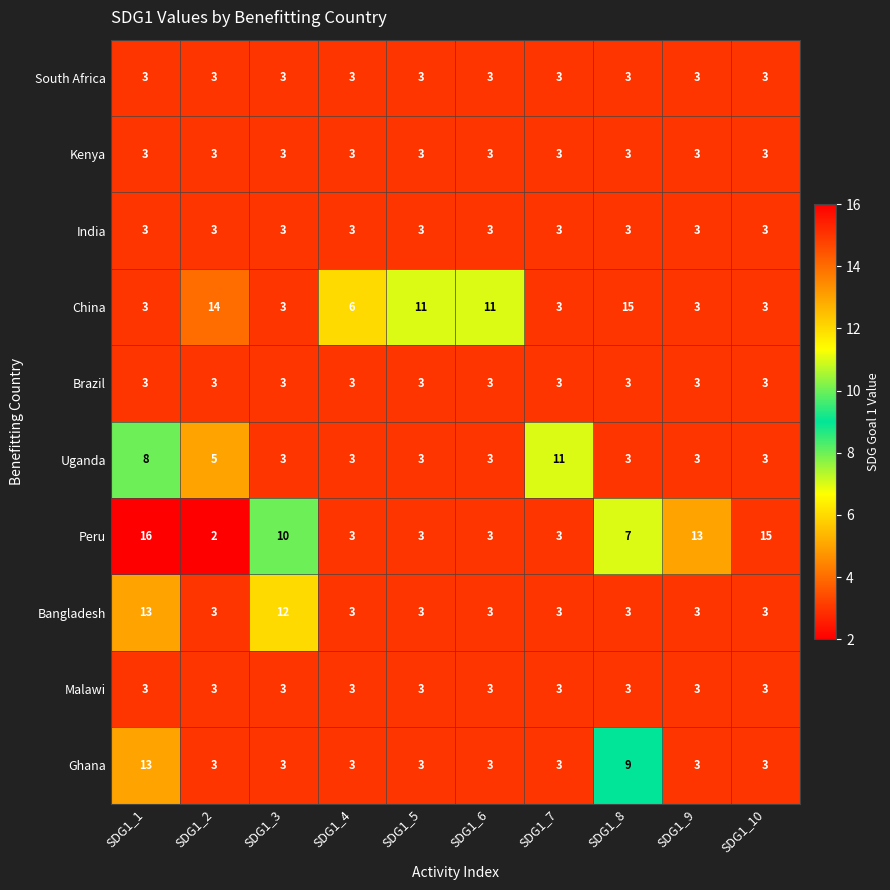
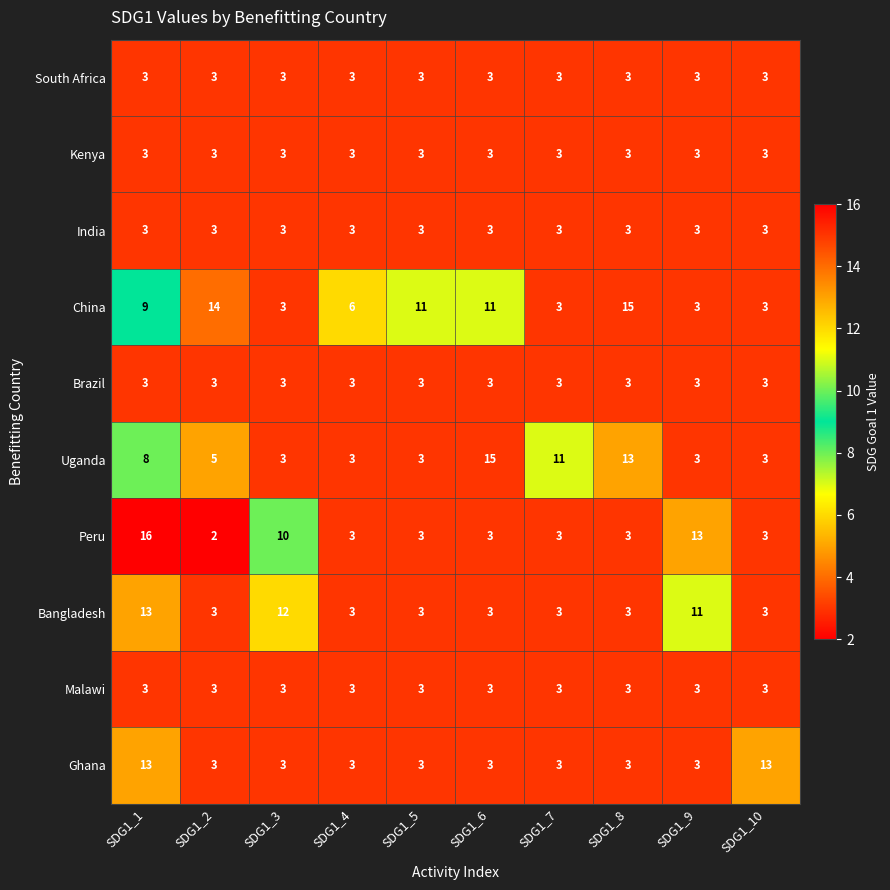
  {
    "South Africa": {
      "SDG1_1": 3,
      "SDG1_2": 3,
      "SDG1_3": 3,
      "SDG1_4": 3,
      "SDG1_5": 3,
      "SDG1_6": 3,
      "SDG1_7": 3,
      "SDG1_8": 3,
      "SDG1_9": 3,
      "SDG1_10": 3
    },
    "Kenya": {
      "SDG1_1": 3,
      "SDG1_2": 3,
      "SDG1_3": 3,
      "SDG1_4": 3,
      "SDG1_5": 3,
      "SDG1_6": 3,
      "SDG1_7": 3,
      "SDG1_8": 3,
      "SDG1_9": 3,
      "SDG1_10": 3
    },
    "India": {
      "SDG1_1": 3,
      "SDG1_2": 3,
      "SDG1_3": 3,
      "SDG1_4": 3,
      "SDG1_5": 3,
      "SDG1_6": 3,
      "SDG1_7": 3,
      "SDG1_8": 3,
      "SDG1_9": 3,
      "SDG1_10": 3
    },
    "China": {
-     "SDG1_1": 3,
+     "SDG1_1": 9,
      "SDG1_2": 14,
      "SDG1_3": 3,
      "SDG1_4": 6,
      "SDG1_5": 11,
      "SDG1_6": 11,
      "SDG1_7": 3,
      "SDG1_8": 15,
      "SDG1_9": 3,
      "SDG1_10": 3
    },
    "Brazil": {
      "SDG1_1": 3,
      "SDG1_2": 3,
      "SDG1_3": 3,
      "SDG1_4": 3,
      "SDG1_5": 3,
      "SDG1_6": 3,
      "SDG1_7": 3,
      "SDG1_8": 3,
      "SDG1_9": 3,
      "SDG1_10": 3
    },
    "Uganda": {
      "SDG1_1": 8,
      "SDG1_2": 5,
      "SDG1_3": 3,
      "SDG1_4": 3,
      "SDG1_5": 3,
-     "SDG1_6": 3,
+     "SDG1_6": 15,
      "SDG1_7": 11,
-     "SDG1_8": 3,
+     "SDG1_8": 13,
      "SDG1_9": 3,
      "SDG1_10": 3
    },
    "Peru": {
      "SDG1_1": 16,
      "SDG1_2": 2,
      "SDG1_3": 10,
      "SDG1_4": 3,
      "SDG1_5": 3,
      "SDG1_6": 3,
      "SDG1_7": 3,
-     "SDG1_8": 7,
+     "SDG1_8": 3,
      "SDG1_9": 13,
-     "SDG1_10": 15
+     "SDG1_10": 3
    },
    "Bangladesh": {
      "SDG1_1": 13,
      "SDG1_2": 3,
      "SDG1_3": 12,
      "SDG1_4": 3,
      "SDG1_5": 3,
      "SDG1_6": 3,
      "SDG1_7": 3,
      "SDG1_8": 3,
-     "SDG1_9": 3,
+     "SDG1_9": 11,
      "SDG1_10": 3
    },
    "Malawi": {
      "SDG1_1": 3,
      "SDG1_2": 3,
      "SDG1_3": 3,
      "SDG1_4": 3,
      "SDG1_5": 3,
      "SDG1_6": 3,
      "SDG1_7": 3,
      "SDG1_8": 3,
      "SDG1_9": 3,
      "SDG1_10": 3
    },
    "Ghana": {
      "SDG1_1": 13,
      "SDG1_2": 3,
      "SDG1_3": 3,
      "SDG1_4": 3,
      "SDG1_5": 3,
      "SDG1_6": 3,
      "SDG1_7": 3,
-     "SDG1_8": 9,
+     "SDG1_8": 3,
      "SDG1_9": 3,
-     "SDG1_10": 3
+     "SDG1_10": 13
    }
  }
